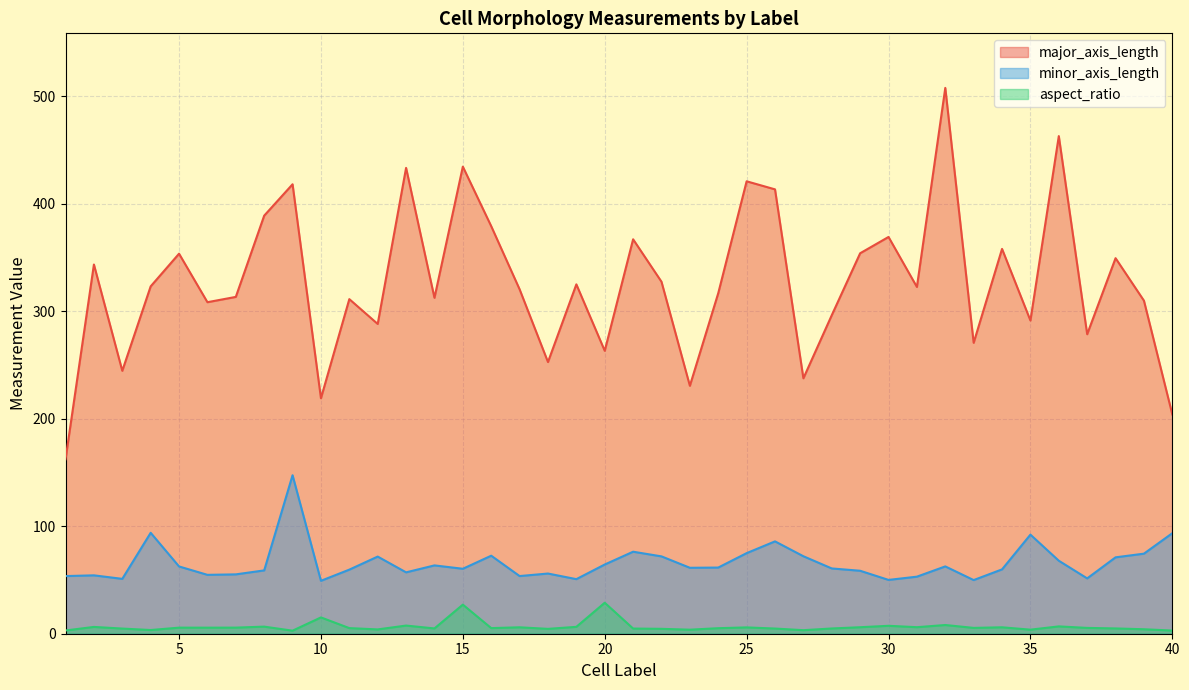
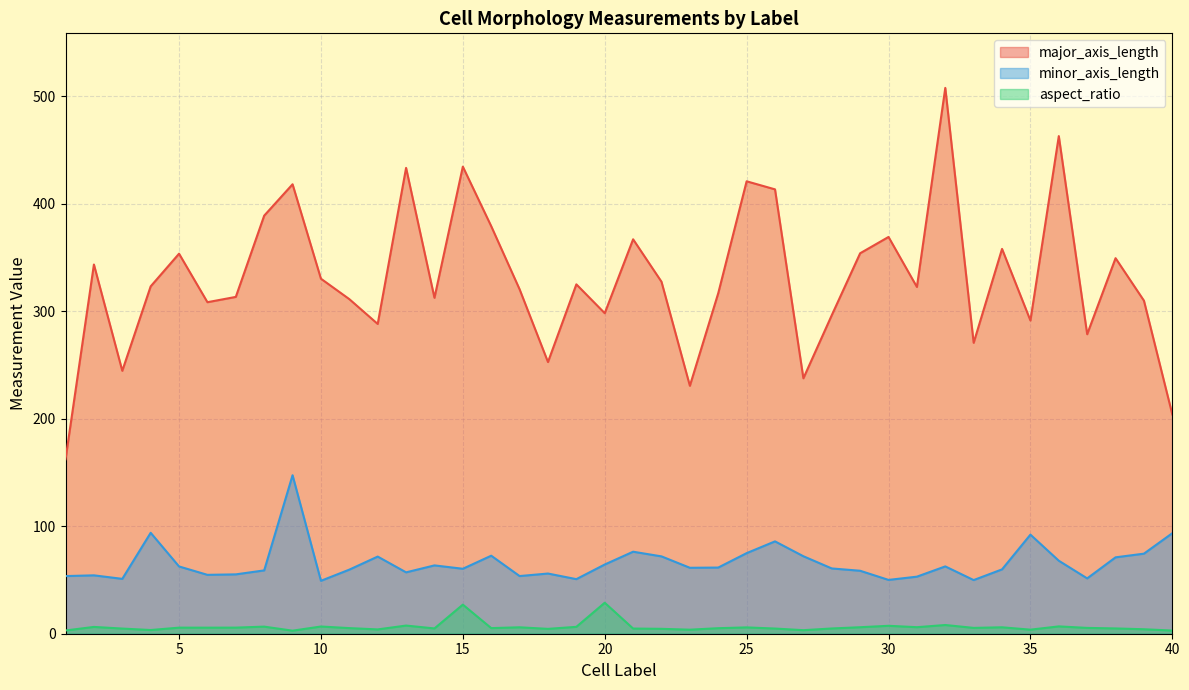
  {
    "major_axis_length": {
      "5": 354,
-     "10": 219,
+     "10": 330,
      "15": 435,
-     "20": 263,
+     "20": 298,
      "25": 421,
      "30": 369,
      "35": 291,
      "40": 204
    },
    "minor_axis_length": {
      "5": 63,
      "10": 49,
      "15": 60,
      "20": 64,
      "25": 75,
      "30": 50,
      "35": 92,
      "40": 94
    },
    "aspect_ratio": {
      "5": 6,
-     "10": 15,
+     "10": 7,
      "15": 27,
      "20": 29,
      "25": 6,
      "30": 7,
      "35": 4,
      "40": 3
    }
  }
